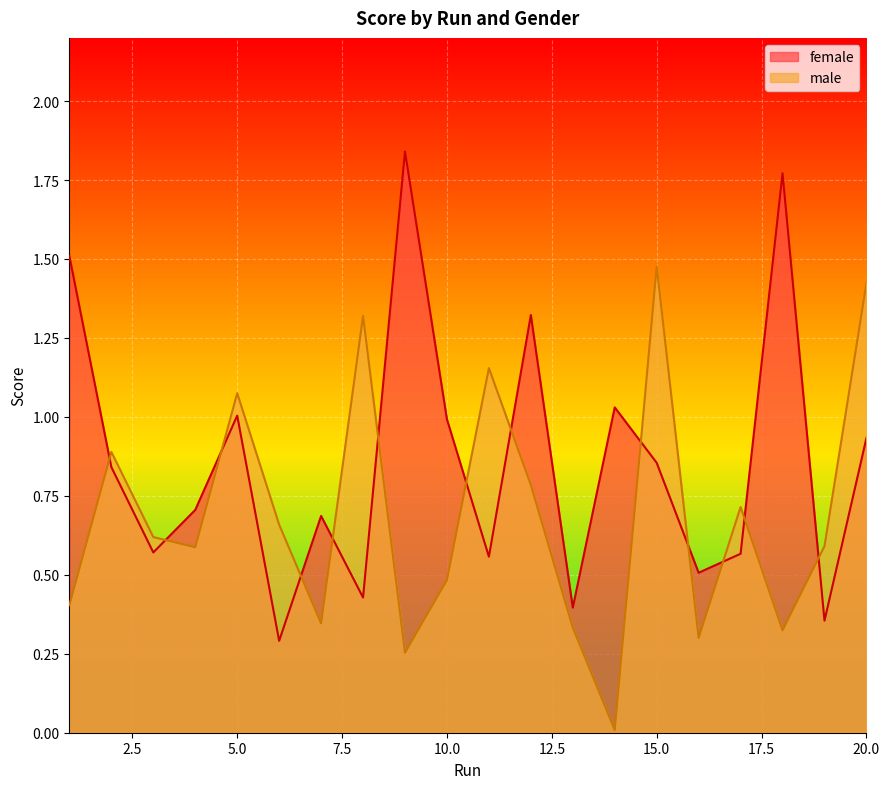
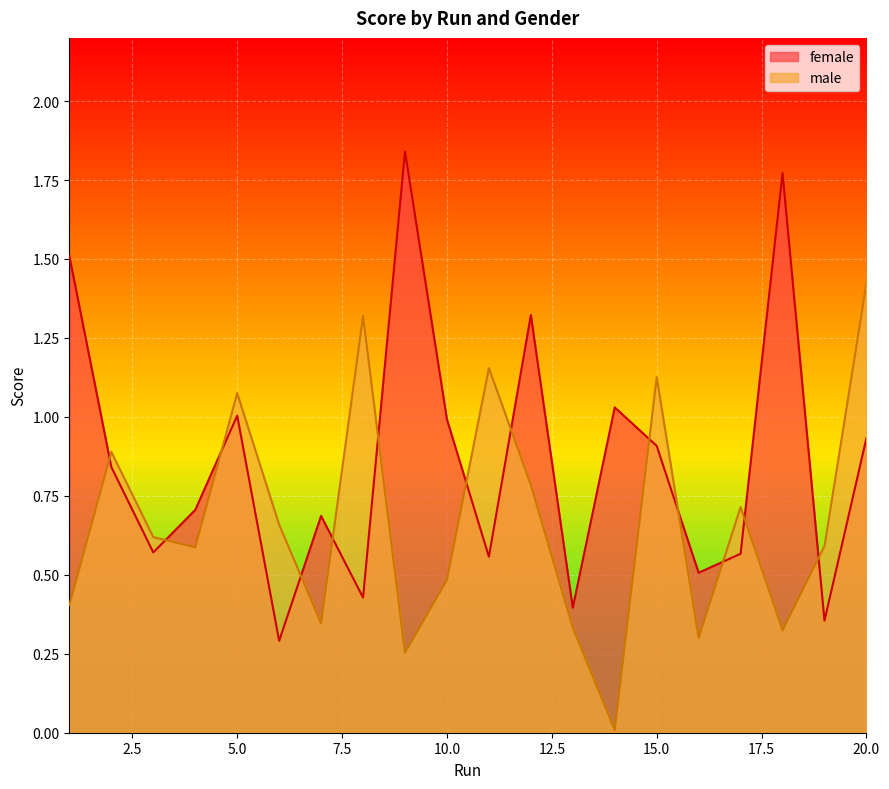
  {
    "female": {
      "5.0": 1.00,
      "10.0": 0.99,
-     "15.0": 0.85,
+     "15.0": 0.91,
      "20.0": 0.93
    },
    "male": {
      "5.0": 1.08,
      "10.0": 0.48,
-     "15.0": 1.48,
+     "15.0": 1.13,
      "20.0": 1.42
    }
  }
